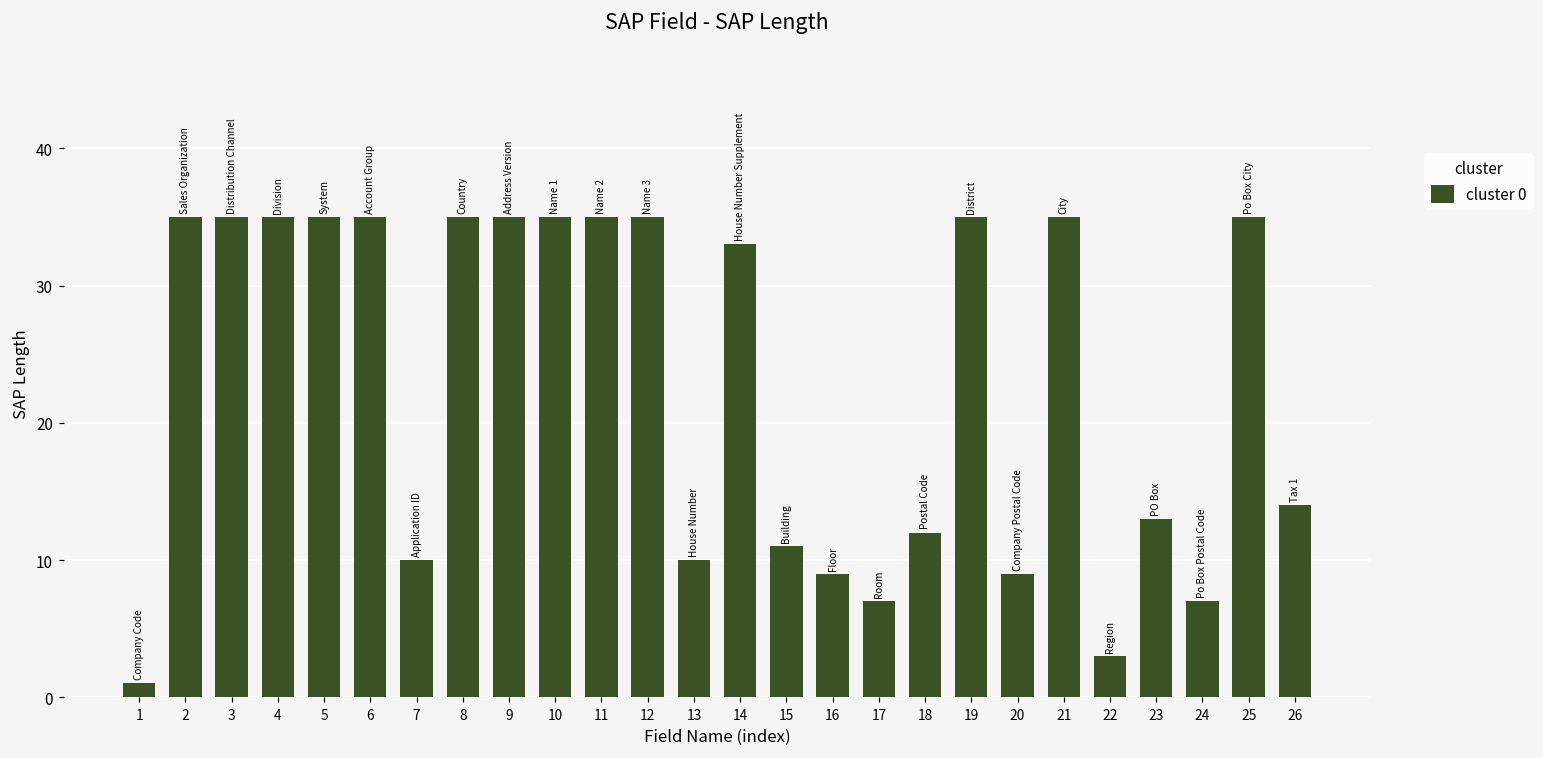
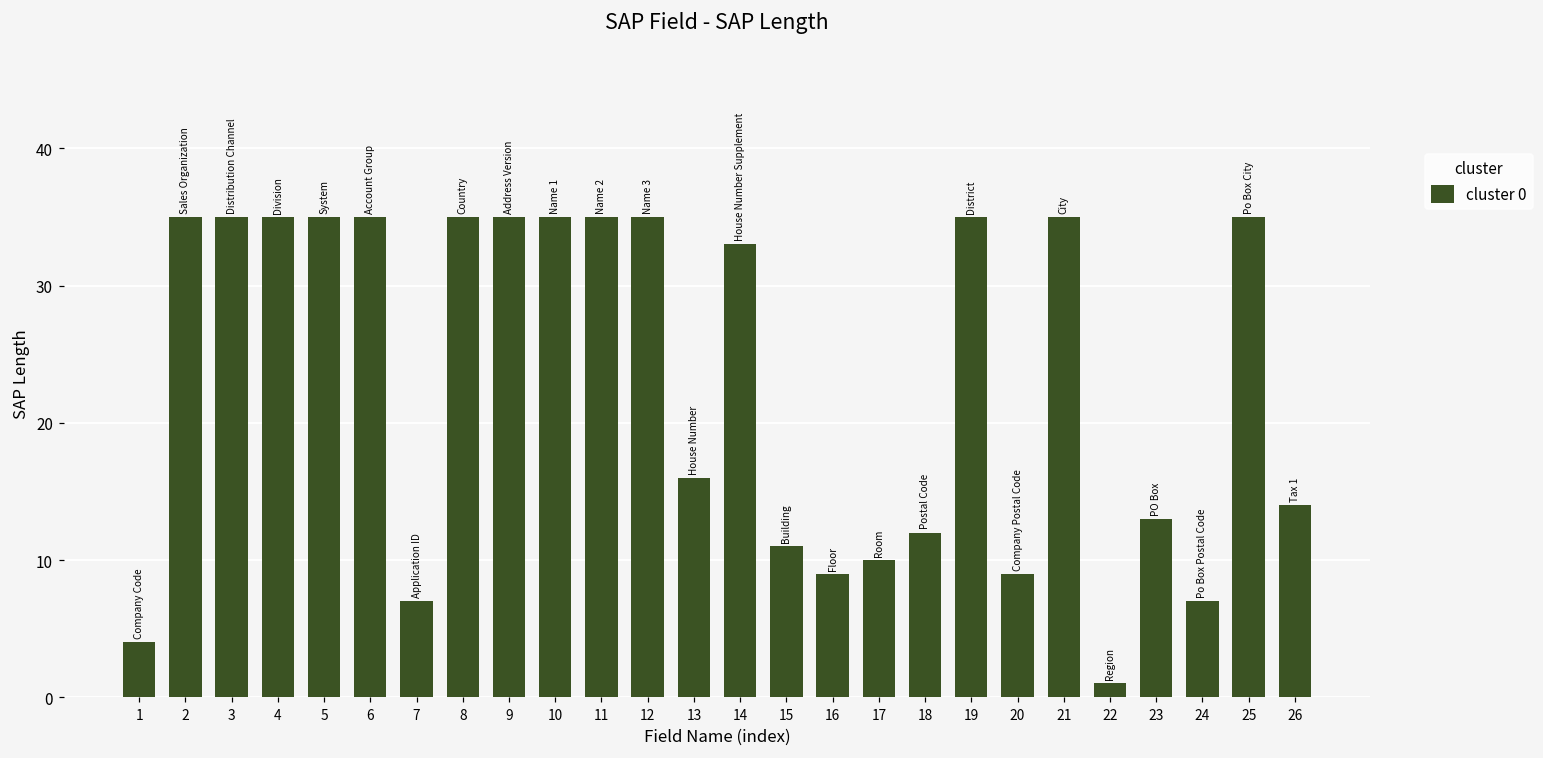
  {
-   "1": 1,
+   "1": 4,
    "2": 35,
    "3": 35,
    "4": 35,
    "5": 35,
    "6": 35,
-   "7": 10,
+   "7": 7,
    "8": 35,
    "9": 35,
-   "13": 10,
+   "13": 16,
    "14": 33,
    "15": 11,
    "16": 9,
-   "17": 7,
+   "17": 10,
    "18": 12,
    "19": 35,
    "20": 9,
    "21": 35,
-   "22": 3,
+   "22": 1,
    "23": 13,
    "24": 7,
    "25": 35
  }
